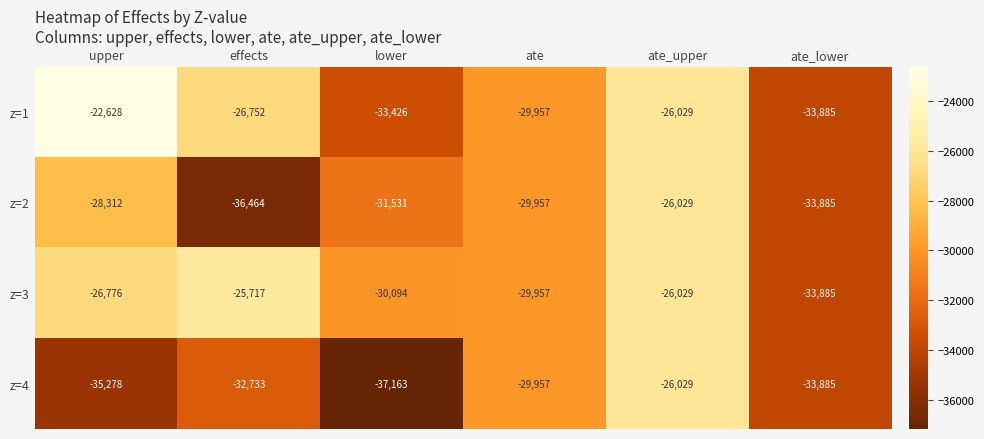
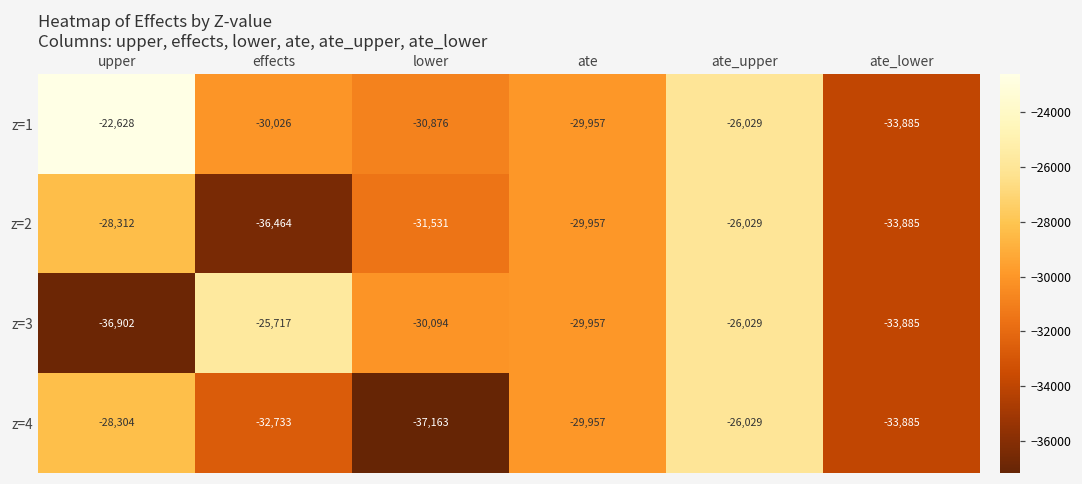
  {
    "z=1": {
      "upper": "-22,628",
-     "effects": "-26,752",
-     "lower": "-33,426",
+     "effects": "-30,026",
+     "lower": "-30,876",
      "ate": "-29,957",
      "ate_upper": "-26,029",
      "ate_lower": "-33,885"
    },
    "z=2": {
      "upper": "-28,312",
      "effects": "-36,464",
      "lower": "-31,531",
      "ate": "-29,957",
      "ate_upper": "-26,029",
      "ate_lower": "-33,885"
    },
    "z=3": {
-     "upper": "-26,776",
+     "upper": "-36,902",
      "effects": "-25,717",
      "lower": "-30,094",
      "ate": "-29,957",
      "ate_upper": "-26,029",
      "ate_lower": "-33,885"
    },
    "z=4": {
-     "upper": "-35,278",
+     "upper": "-28,304",
      "effects": "-32,733",
      "lower": "-37,163",
      "ate": "-29,957",
      "ate_upper": "-26,029",
      "ate_lower": "-33,885"
    }
  }
